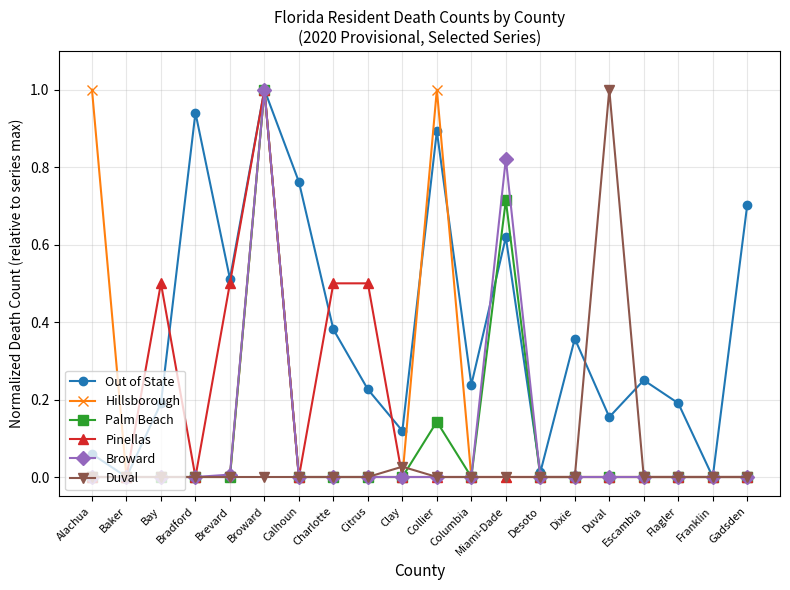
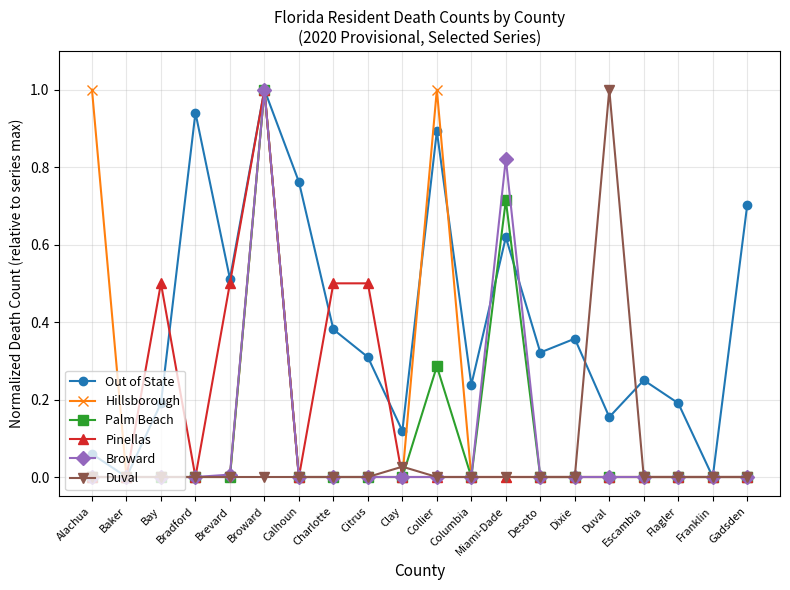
  {
    "Out of State": {
      "Bradford": 0.94,
      "Brevard": 0.51,
      "Calhoun": 0.76,
      "Charlotte": 0.38,
-     "Citrus": 0.23,
+     "Citrus": 0.31,
      "Clay": 0.12,
      "Collier": 0.89,
      "Columbia": 0.24,
      "Miami-Dade": 0.62,
-     "Desoto": 0.01,
+     "Desoto": 0.32,
      "Dixie": 0.36,
      "Duval": 0.15,
      "Escambia": 0.25,
      "Flagler": 0.19,
      "Gadsden": 0.70
    },
    "Hillsborough": {
      "Alachua": 1.00,
      "Collier": 1.00
    },
    "Palm Beach": {
-     "Collier": 0.14,
+     "Collier": 0.29,
      "Miami-Dade": 0.71
    },
    "Pinellas": {
      "Bay": 0.50,
      "Brevard": 0.50,
      "Charlotte": 0.50,
      "Citrus": 0.50
    },
    "Broward": {
      "Miami-Dade": 0.82
    },
    "Duval": {
      "Broward": 0.00,
      "Clay": 0.03,
      "Duval": 1.00
    }
  }
